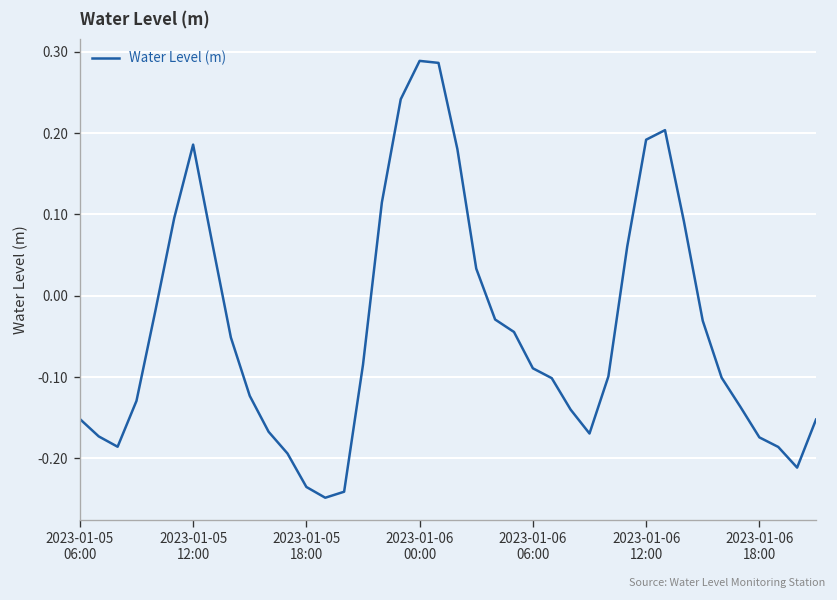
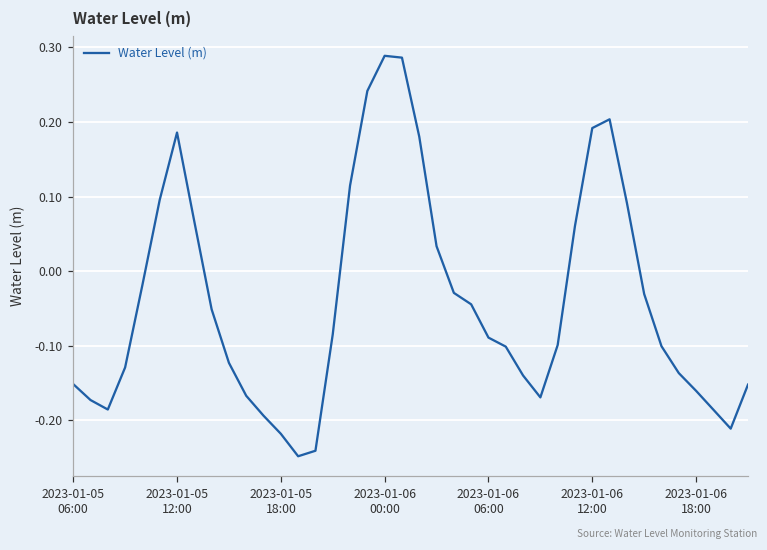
  {
    "2023-01-05 06:00": -0.15,
    "2023-01-05 12:00": 0.19,
-   "2023-01-05 18:00": -0.23,
+   "2023-01-05 18:00": -0.22,
    "2023-01-06 00:00": 0.29,
    "2023-01-06 06:00": -0.09,
    "2023-01-06 12:00": 0.19,
-   "2023-01-06 18:00": -0.17
+   "2023-01-06 18:00": -0.16
  }
